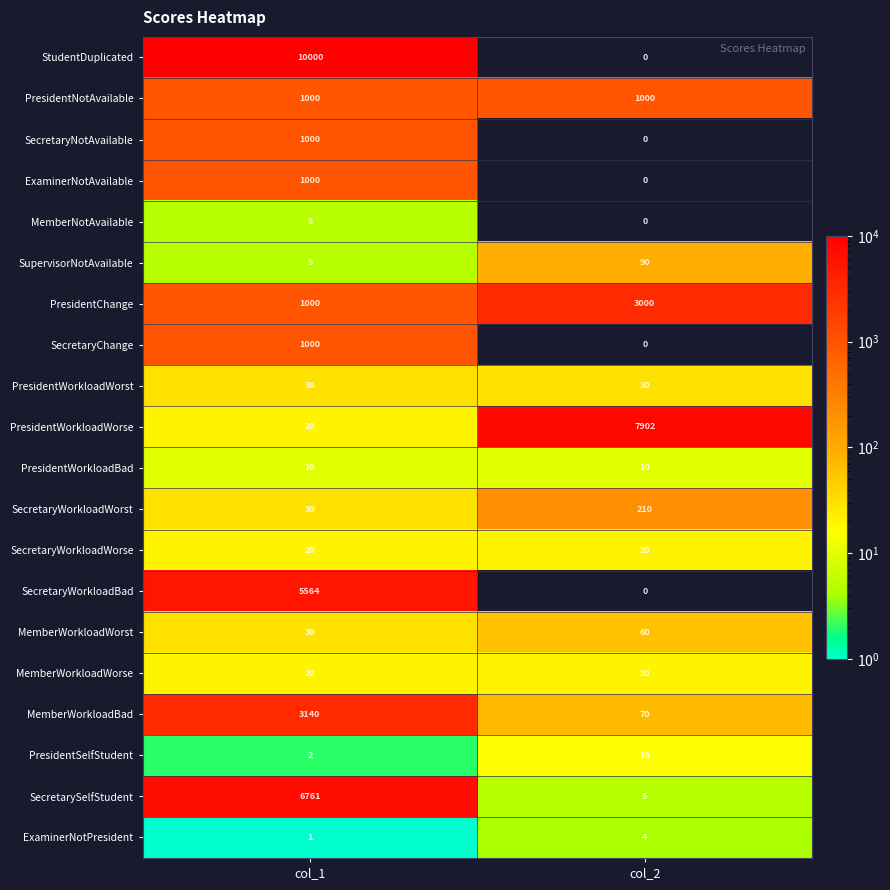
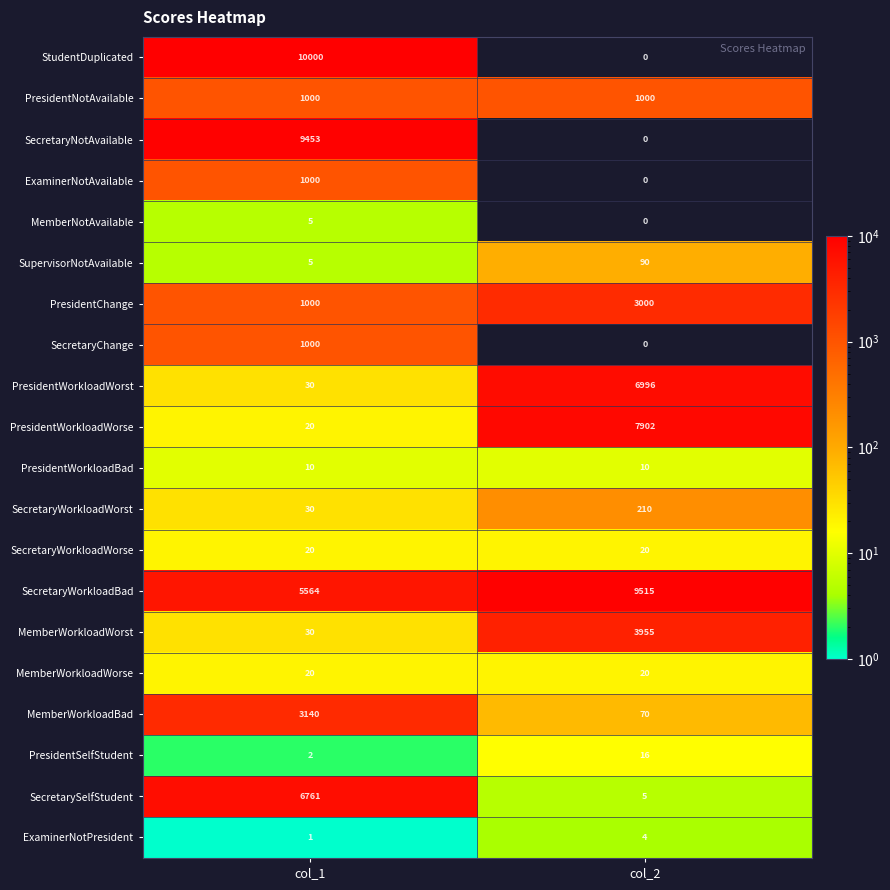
  {
    "StudentDuplicated": {
      "col_1": 10000
    },
    "PresidentNotAvailable": {
      "col_1": 1000,
      "col_2": 1000
    },
    "SecretaryNotAvailable": {
-     "col_1": 1000,
+     "col_1": 9453,
      "col_2": 0
    },
    "ExaminerNotAvailable": {
      "col_1": 1000,
      "col_2": 0
    },
    "MemberNotAvailable": {
      "col_1": 5,
      "col_2": 0
    },
    "SupervisorNotAvailable": {
      "col_1": 5,
      "col_2": 90
    },
    "PresidentChange": {
      "col_1": 1000,
      "col_2": 3000
    },
    "SecretaryChange": {
      "col_1": 1000,
      "col_2": 0
    },
    "PresidentWorkloadWorst": {
      "col_1": 30,
-     "col_2": 30
+     "col_2": 6996
    },
    "PresidentWorkloadWorse": {
      "col_1": 20,
      "col_2": 7902
    },
    "PresidentWorkloadBad": {
      "col_1": 10,
      "col_2": 10
    },
    "SecretaryWorkloadWorst": {
      "col_1": 30,
      "col_2": 210
    },
    "SecretaryWorkloadWorse": {
      "col_1": 20,
      "col_2": 20
    },
    "SecretaryWorkloadBad": {
      "col_1": 5564,
-     "col_2": 0
+     "col_2": 9515
    },
    "MemberWorkloadWorst": {
      "col_1": 30,
-     "col_2": 60
+     "col_2": 3955
    },
    "MemberWorkloadWorse": {
      "col_1": 20,
      "col_2": 20
    },
    "MemberWorkloadBad": {
      "col_1": 3140,
      "col_2": 70
    },
    "PresidentSelfStudent": {
      "col_1": 2,
      "col_2": 16
    },
    "SecretarySelfStudent": {
      "col_1": 6761,
      "col_2": 5
    },
    "ExaminerNotPresident": {
      "col_1": 1,
      "col_2": 4
    }
  }
